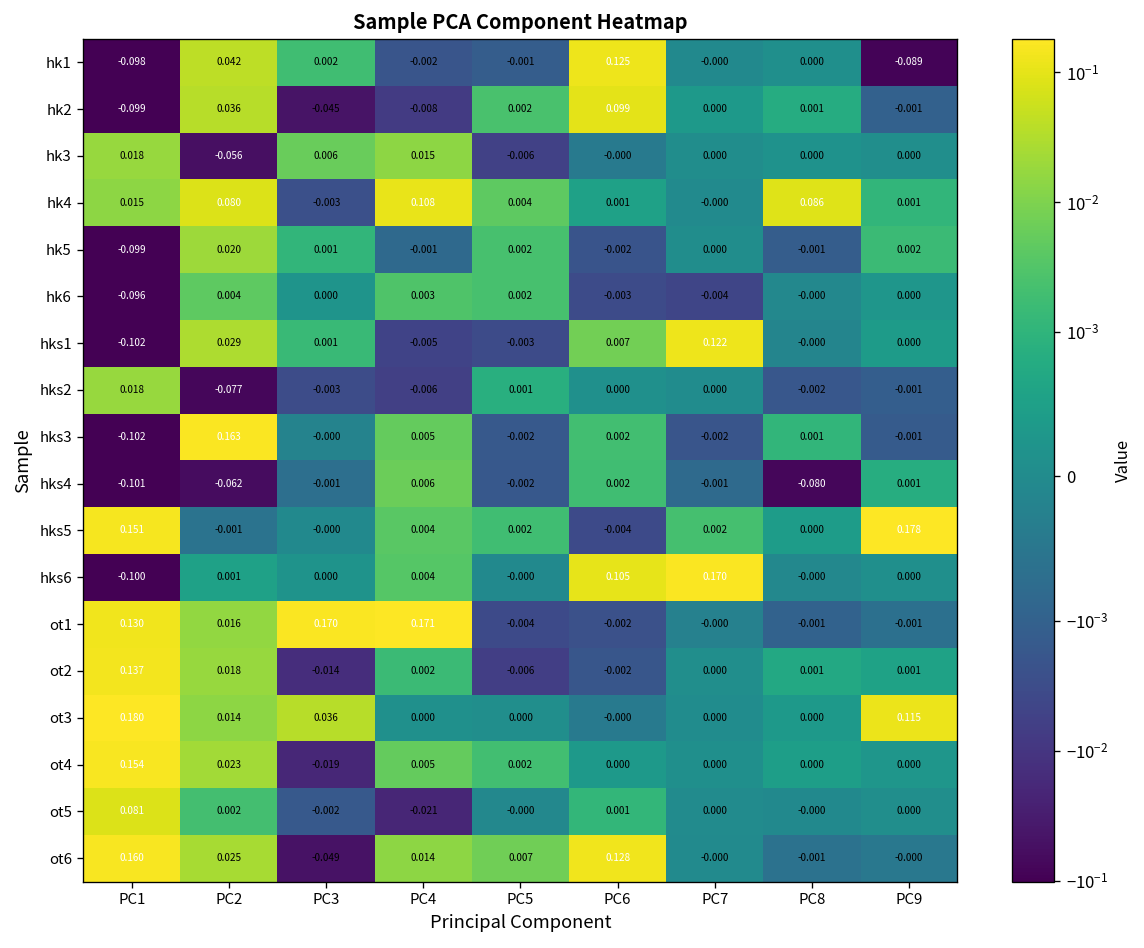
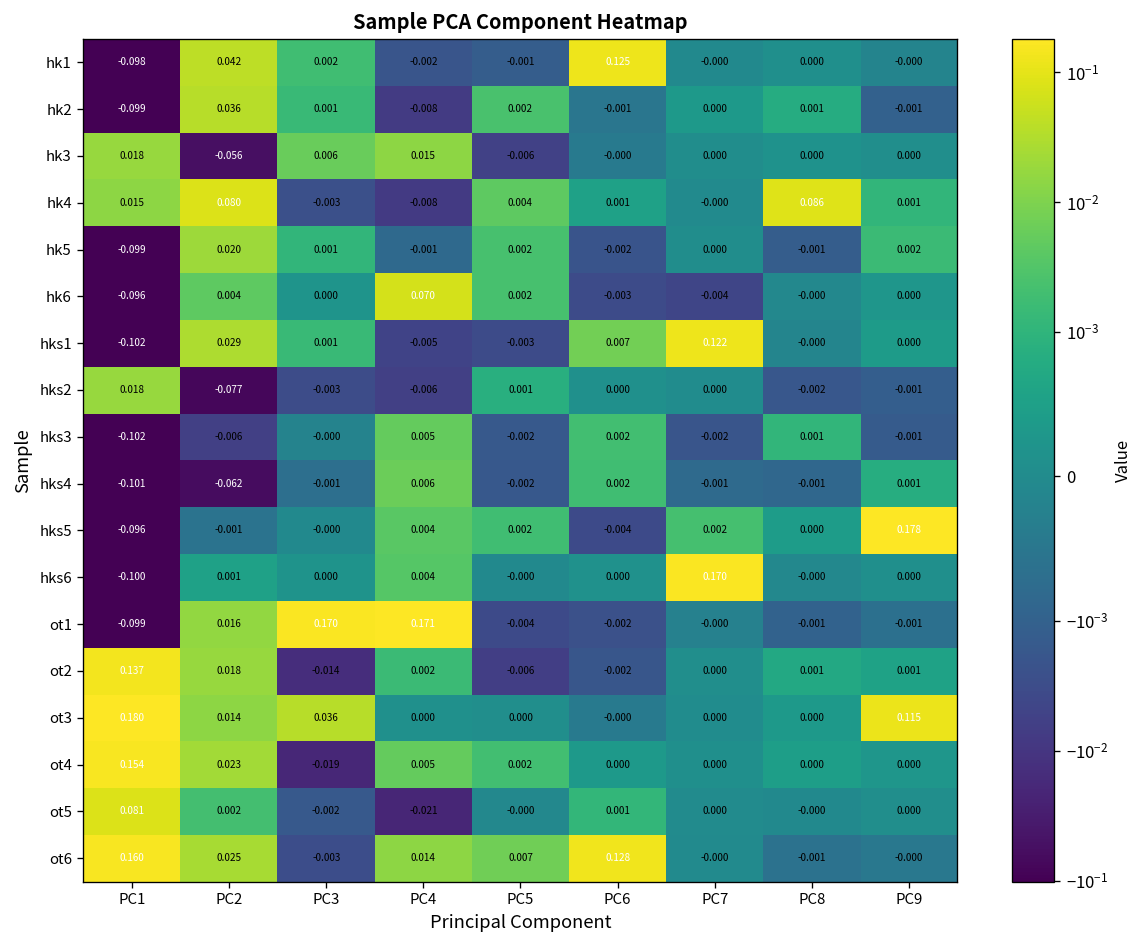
  {
    "hk1": {
      "PC1": -0.098,
      "PC2": 0.042,
      "PC3": 0.002,
      "PC4": -0.002,
      "PC5": -0.001,
      "PC6": 0.125,
      "PC7": -0.000,
      "PC8": 0.000,
-     "PC9": -0.089
+     "PC9": -0.000
    },
    "hk2": {
      "PC1": -0.099,
      "PC2": 0.036,
-     "PC3": -0.045,
+     "PC3": 0.001,
      "PC4": -0.008,
      "PC5": 0.002,
-     "PC6": 0.099,
+     "PC6": -0.001,
      "PC7": 0.000,
      "PC8": 0.001,
      "PC9": -0.001
    },
    "hk3": {
      "PC1": 0.018,
      "PC2": -0.056,
      "PC3": 0.006,
      "PC4": 0.015,
      "PC5": -0.006,
      "PC6": -0.000,
      "PC7": 0.000,
      "PC8": 0.000,
      "PC9": 0.000
    },
    "hk4": {
      "PC1": 0.015,
      "PC2": 0.080,
      "PC3": -0.003,
-     "PC4": 0.108,
+     "PC4": -0.008,
      "PC5": 0.004,
      "PC6": 0.001,
      "PC7": -0.000,
      "PC8": 0.086,
      "PC9": 0.001
    },
    "hk5": {
      "PC1": -0.099,
      "PC2": 0.020,
      "PC3": 0.001,
      "PC4": -0.001,
      "PC5": 0.002,
      "PC6": -0.002,
      "PC7": 0.000,
      "PC8": -0.001,
      "PC9": 0.002
    },
    "hk6": {
      "PC1": -0.096,
      "PC2": 0.004,
      "PC3": 0.000,
-     "PC4": 0.003,
+     "PC4": 0.070,
      "PC5": 0.002,
      "PC6": -0.003,
      "PC7": -0.004,
      "PC8": -0.000,
      "PC9": 0.000
    },
    "hks1": {
      "PC1": -0.102,
      "PC2": 0.029,
      "PC3": 0.001,
      "PC4": -0.005,
      "PC5": -0.003,
      "PC6": 0.007,
      "PC7": 0.122,
      "PC8": -0.000,
      "PC9": 0.000
    },
    "hks2": {
      "PC1": 0.018,
      "PC2": -0.077,
      "PC3": -0.003,
      "PC4": -0.006,
      "PC5": 0.001,
      "PC6": 0.000,
      "PC7": 0.000,
      "PC8": -0.002,
      "PC9": -0.001
    },
    "hks3": {
      "PC1": -0.102,
-     "PC2": 0.163,
+     "PC2": -0.006,
      "PC3": -0.000,
      "PC4": 0.005,
      "PC5": -0.002,
      "PC6": 0.002,
      "PC7": -0.002,
      "PC8": 0.001,
      "PC9": -0.001
    },
    "hks4": {
      "PC1": -0.101,
      "PC2": -0.062,
      "PC3": -0.001,
      "PC4": 0.006,
      "PC5": -0.002,
      "PC6": 0.002,
      "PC7": -0.001,
-     "PC8": -0.080,
+     "PC8": -0.001,
      "PC9": 0.001
    },
    "hks5": {
-     "PC1": 0.151,
+     "PC1": -0.096,
      "PC2": -0.001,
      "PC3": -0.000,
      "PC4": 0.004,
      "PC5": 0.002,
      "PC6": -0.004,
      "PC7": 0.002,
      "PC8": 0.000,
      "PC9": 0.178
    },
    "hks6": {
      "PC1": -0.100,
      "PC2": 0.001,
      "PC3": 0.000,
      "PC4": 0.004,
      "PC5": -0.000,
-     "PC6": 0.105,
+     "PC6": 0.000,
      "PC7": 0.170,
      "PC8": -0.000,
      "PC9": 0.000
    },
    "ot1": {
-     "PC1": 0.130,
+     "PC1": -0.099,
      "PC2": 0.016,
      "PC3": 0.170,
      "PC4": 0.171,
      "PC5": -0.004,
      "PC6": -0.002,
      "PC7": -0.000,
      "PC8": -0.001,
      "PC9": -0.001
    },
    "ot2": {
      "PC1": 0.137,
      "PC2": 0.018,
      "PC3": -0.014,
      "PC4": 0.002,
      "PC5": -0.006,
      "PC6": -0.002,
      "PC7": 0.000,
      "PC8": 0.001,
      "PC9": 0.001
    },
    "ot3": {
      "PC1": 0.180,
      "PC2": 0.014,
      "PC3": 0.036,
      "PC4": 0.000,
      "PC5": 0.000,
      "PC6": -0.000,
      "PC7": 0.000,
      "PC8": 0.000,
      "PC9": 0.115
    },
    "ot4": {
      "PC1": 0.154,
      "PC2": 0.023,
      "PC3": -0.019,
      "PC4": 0.005,
      "PC5": 0.002,
      "PC6": 0.000,
      "PC7": 0.000,
      "PC8": 0.000,
      "PC9": 0.000
    },
    "ot5": {
      "PC1": 0.081,
      "PC2": 0.002,
      "PC3": -0.002,
      "PC4": -0.021,
      "PC5": -0.000,
      "PC6": 0.001,
      "PC7": 0.000,
      "PC8": -0.000,
      "PC9": 0.000
    },
    "ot6": {
      "PC1": 0.160,
      "PC2": 0.025,
-     "PC3": -0.049,
+     "PC3": -0.003,
      "PC4": 0.014,
      "PC5": 0.007,
      "PC6": 0.128,
      "PC7": -0.000,
      "PC8": -0.001,
      "PC9": -0.000
    }
  }
